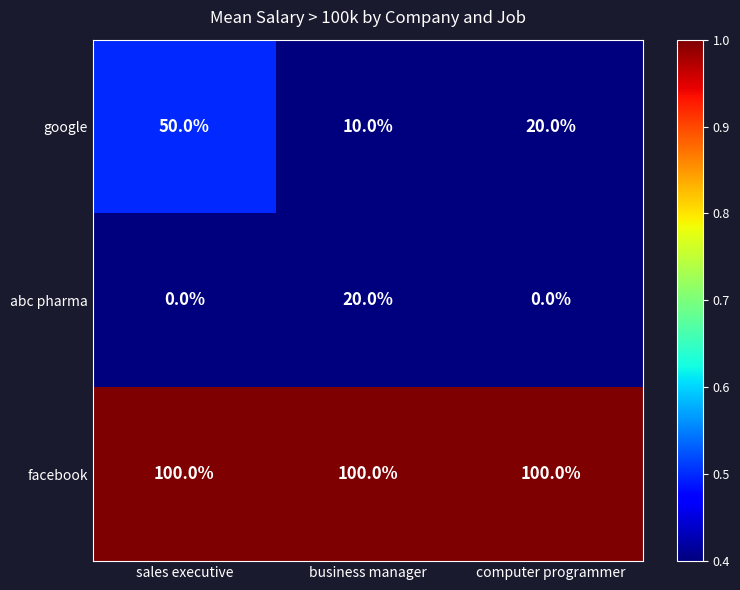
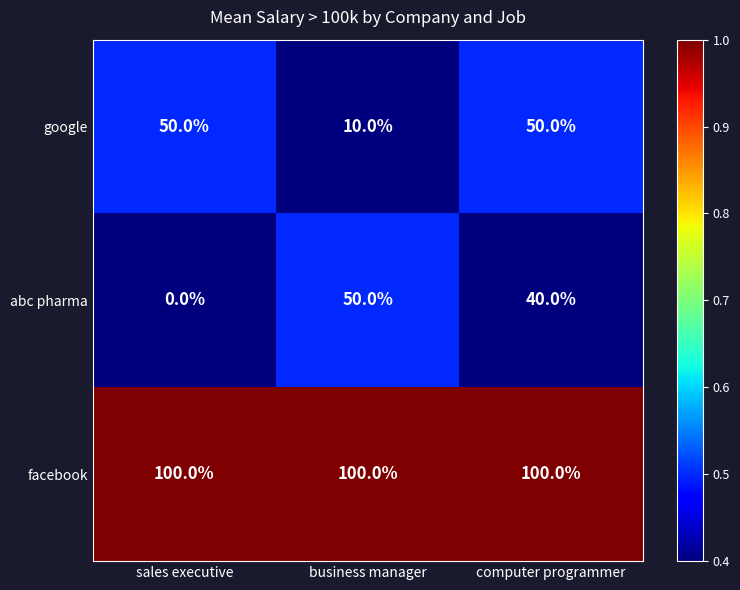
  {
    "google": {
      "sales executive": "50.0%",
      "business manager": "10.0%",
-     "computer programmer": "20.0%"
+     "computer programmer": "50.0%"
    },
    "abc pharma": {
      "sales executive": "0.0%",
-     "business manager": "20.0%",
-     "computer programmer": "0.0%"
+     "business manager": "50.0%",
+     "computer programmer": "40.0%"
    },
    "facebook": {
      "sales executive": "100.0%",
      "business manager": "100.0%",
      "computer programmer": "100.0%"
    }
  }
